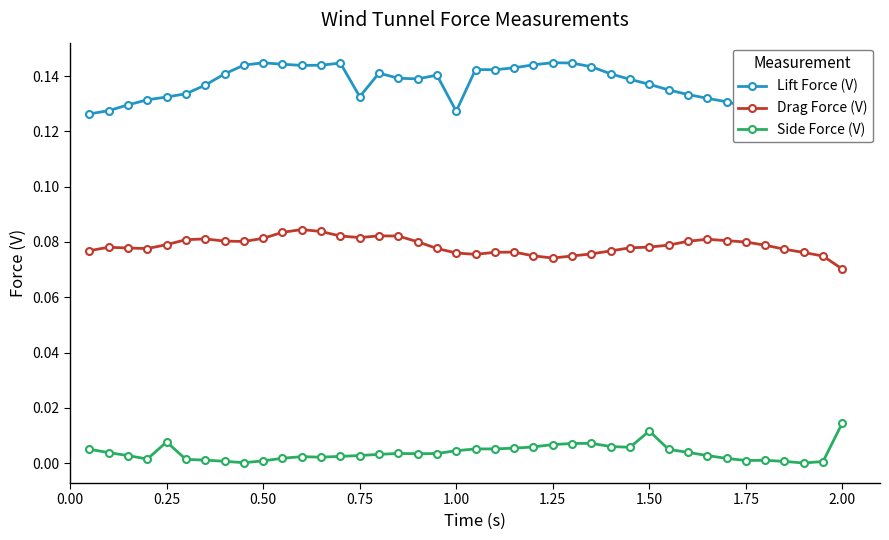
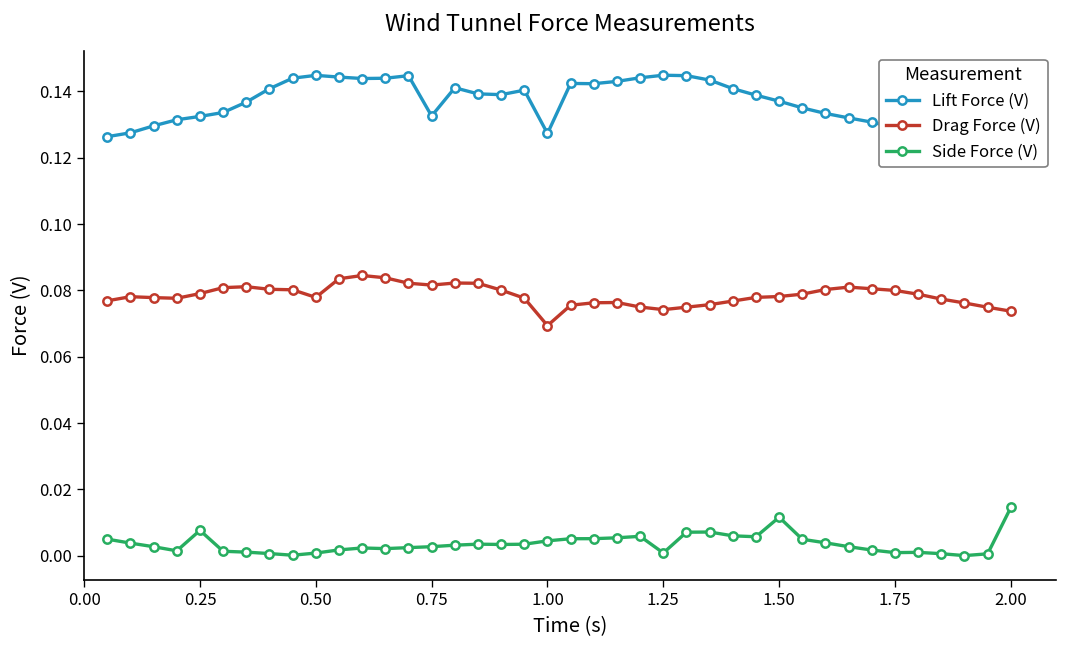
  {
    "Lift Force (V)": {
      "0.25": 0.132,
      "0.50": 0.145,
      "0.75": 0.133,
      "1.00": 0.127,
      "1.25": 0.145,
      "1.50": 0.137
    },
    "Drag Force (V)": {
      "0.25": 0.079,
-     "0.50": 0.081,
+     "0.50": 0.078,
      "0.75": 0.082,
-     "1.00": 0.076,
+     "1.00": 0.069,
      "1.25": 0.074,
      "1.50": 0.078,
      "1.75": 0.080,
-     "2.00": 0.070
+     "2.00": 0.074
    },
    "Side Force (V)": {
      "0.25": 0.008,
      "0.50": 0.001,
      "0.75": 0.003,
      "1.00": 0.004,
-     "1.25": 0.007,
+     "1.25": 0.001,
      "1.50": 0.012,
      "1.75": 0.001,
      "2.00": 0.015
    }
  }
